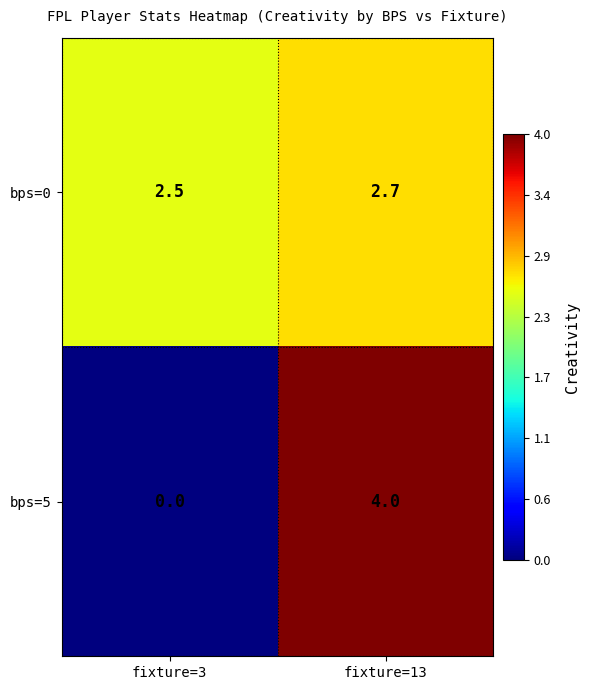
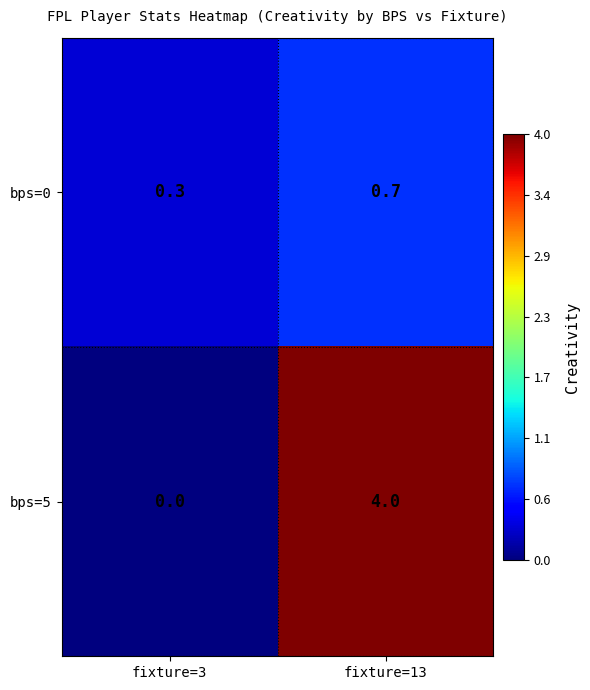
  {
    "bps=0": {
-     "fixture=3": 2.5,
-     "fixture=13": 2.7
+     "fixture=3": 0.3,
+     "fixture=13": 0.7
    },
    "bps=5": {
      "fixture=3": 0.0,
      "fixture=13": 4.0
    }
  }
